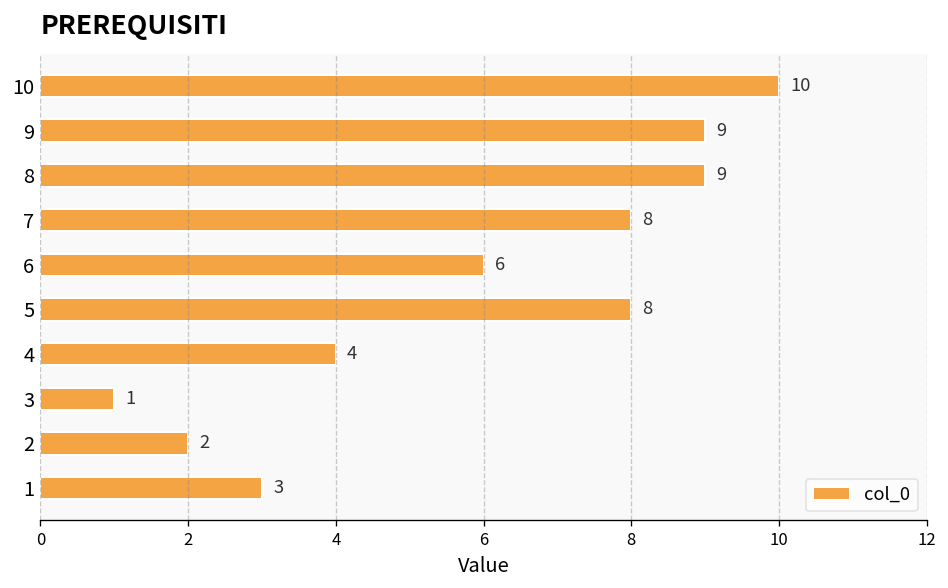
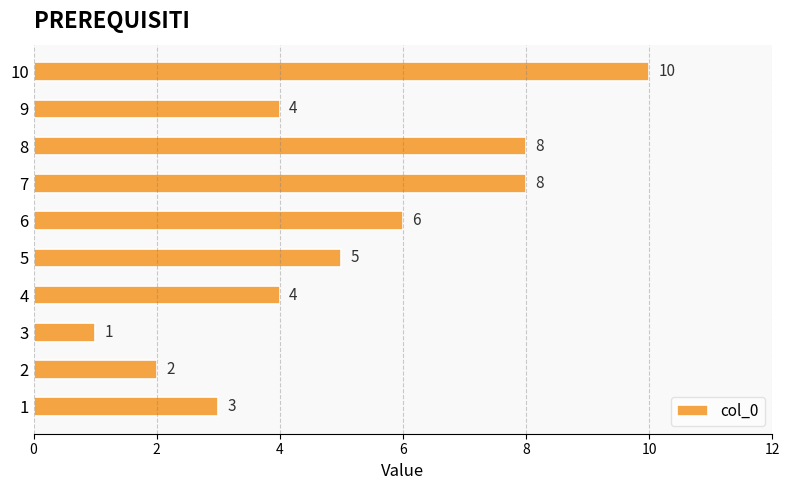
  {
    "10": 10,
-   "9": 9,
-   "8": 9,
+   "9": 4,
+   "8": 8,
    "7": 8,
    "6": 6,
-   "5": 8,
+   "5": 5,
    "4": 4,
    "3": 1,
    "2": 2,
    "1": 3
  }
